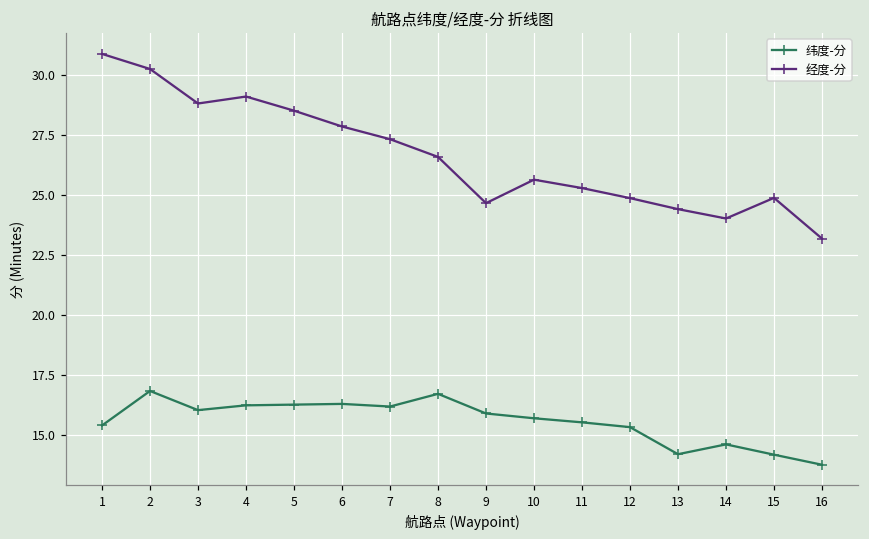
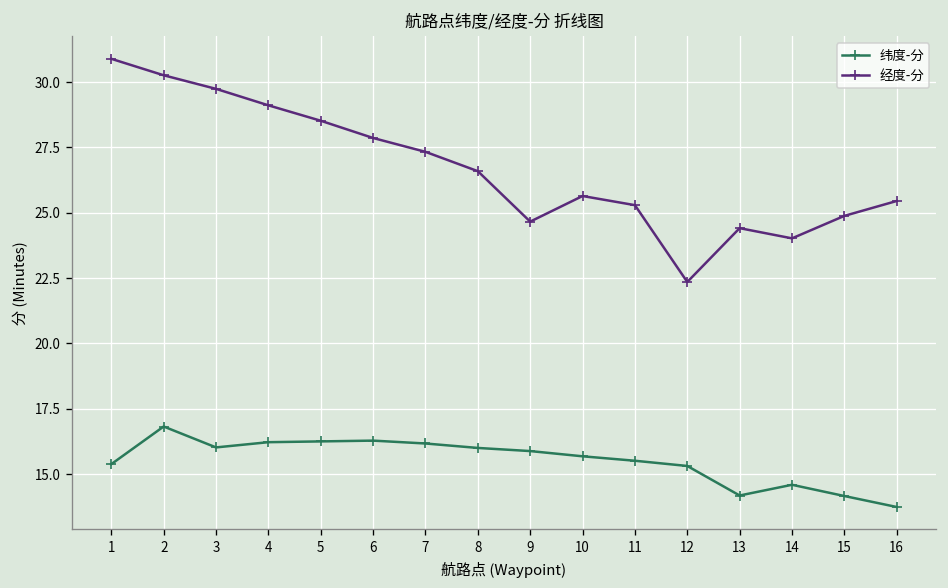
  {
    "纬度-分": {
      "1": 15.4,
      "2": 16.8,
      "3": 16.0,
      "4": 16.2,
      "5": 16.3,
      "6": 16.3,
      "7": 16.2,
-     "8": 16.7,
+     "8": 16.0,
      "9": 15.9,
      "10": 15.7,
      "11": 15.5,
      "12": 15.3,
      "13": 14.2,
      "14": 14.6,
      "15": 14.2,
      "16": 13.7
    },
    "经度-分": {
      "1": 30.9,
      "2": 30.3,
-     "3": 28.8,
+     "3": 29.7,
      "4": 29.1,
      "5": 28.5,
      "6": 27.9,
      "7": 27.3,
      "8": 26.6,
      "9": 24.7,
      "10": 25.6,
      "11": 25.3,
-     "12": 24.9,
+     "12": 22.4,
      "13": 24.4,
      "14": 24.0,
      "15": 24.9,
-     "16": 23.2
+     "16": 25.5
    }
  }
